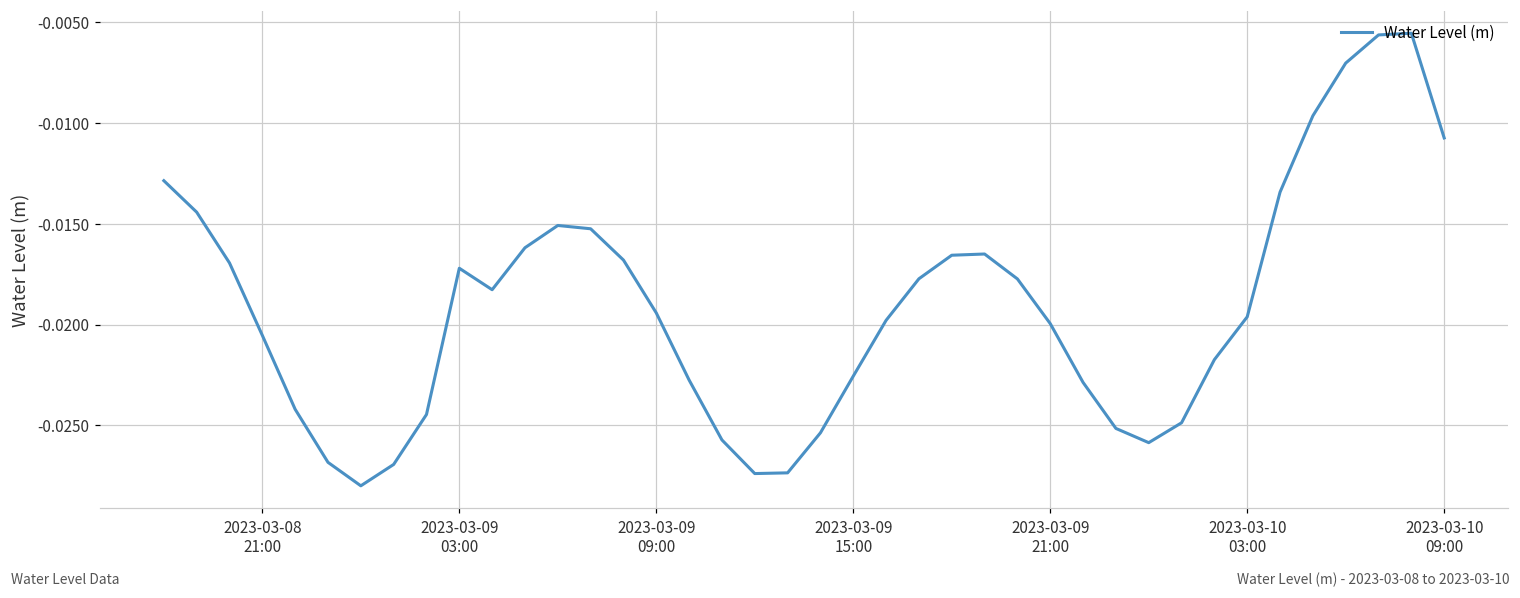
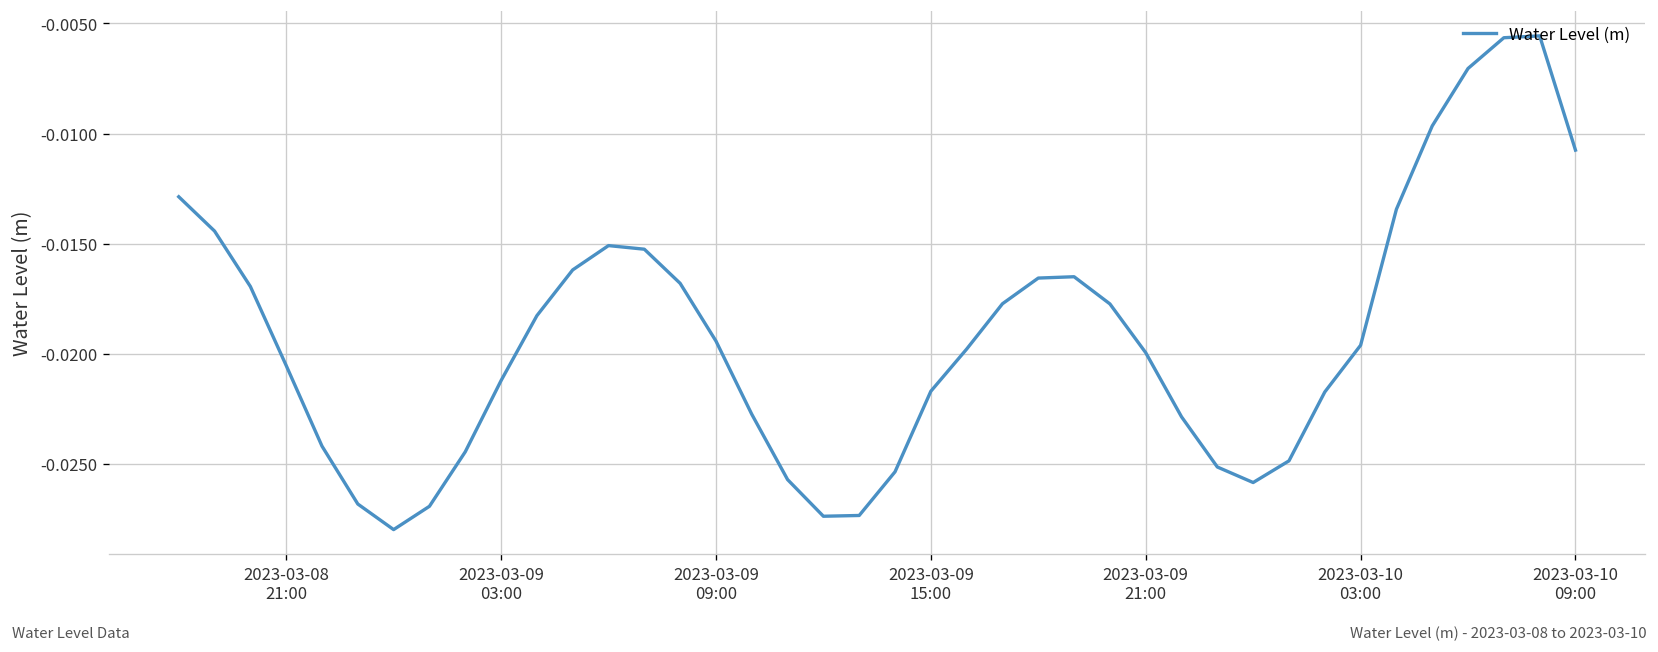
  {
    "2023-03-08 21:00": -0.0205,
-   "2023-03-09 03:00": -0.0172,
+   "2023-03-09 03:00": -0.0212,
    "2023-03-09 09:00": -0.0194,
-   "2023-03-09 15:00": -0.0226,
+   "2023-03-09 15:00": -0.0217,
    "2023-03-09 21:00": -0.0200,
    "2023-03-10 03:00": -0.0196,
    "2023-03-10 09:00": -0.0108
  }
